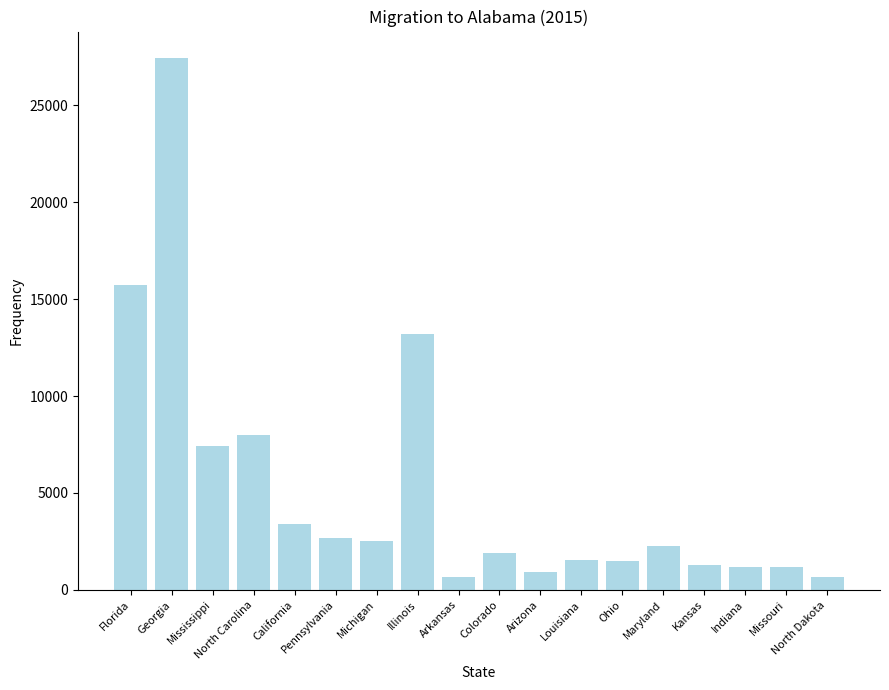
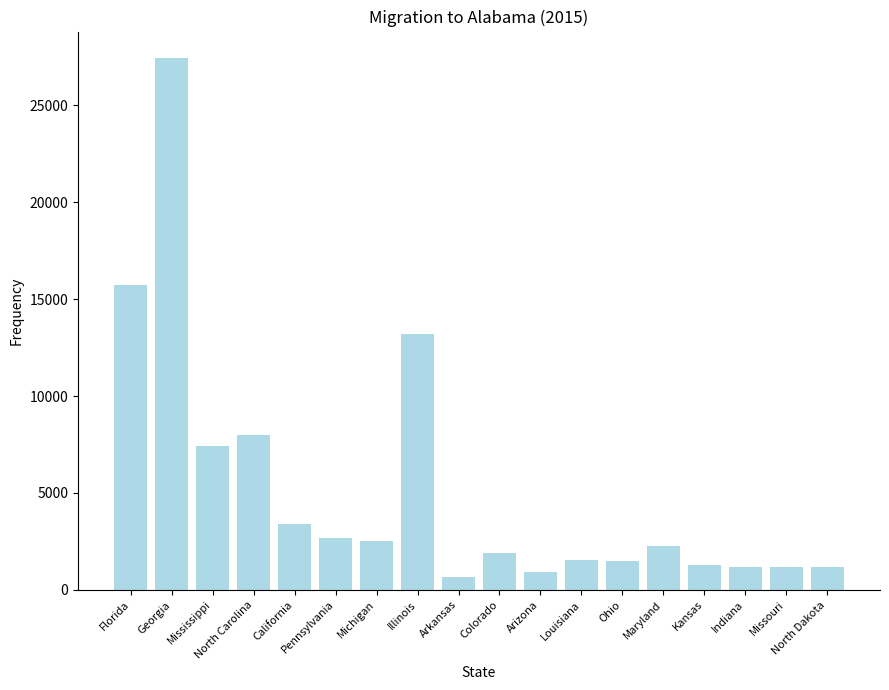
  {
    "Florida": 15800,
    "Georgia": 27400,
    "Mississippi": 7400,
    "North Carolina": 8000,
    "California": 3400,
    "Pennsylvania": 2700,
    "Michigan": 2500,
    "Illinois": 13200,
    "Arkansas": 700,
    "Colorado": 1900,
    "Arizona": 900,
    "Louisiana": 1600,
    "Ohio": 1500,
    "Maryland": 2300,
    "Kansas": 1300,
    "Indiana": 1200,
    "Missouri": 1200,
-   "North Dakota": 600
+   "North Dakota": 1200
  }
